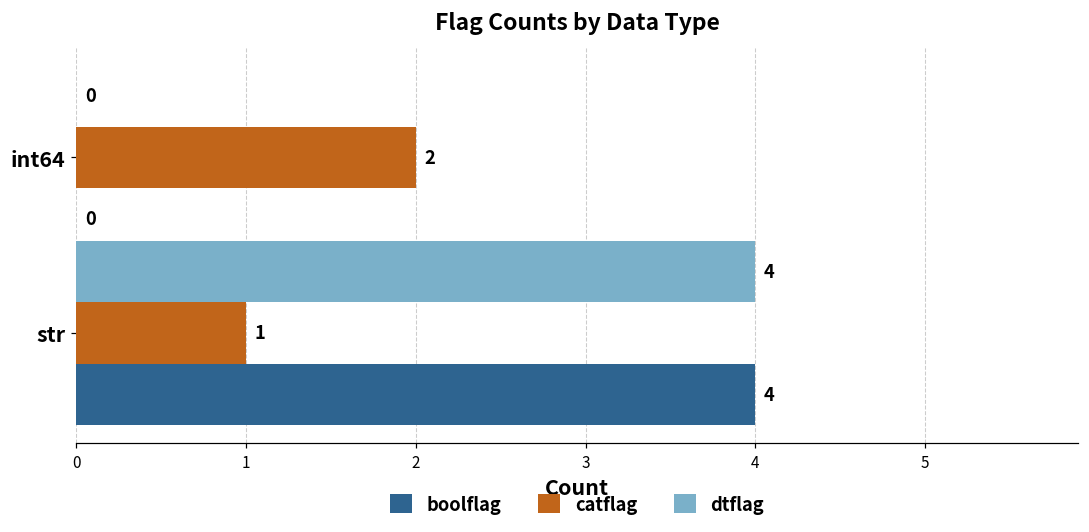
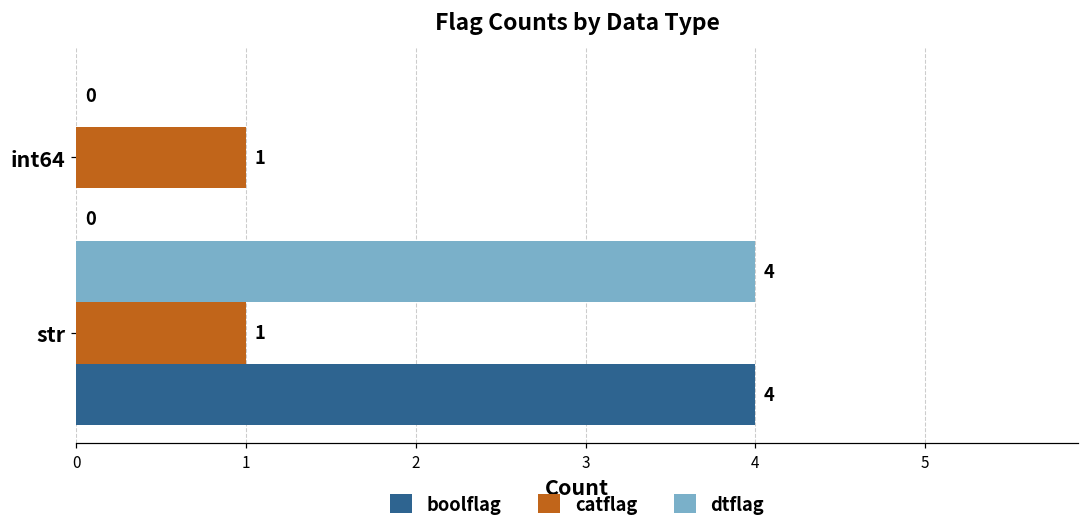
  {
    "boolflag": {
      "int64": 0,
      "str": 4
    },
    "catflag": {
-     "int64": 2,
+     "int64": 1,
      "str": 1
    },
    "dtflag": {
      "int64": 0,
      "str": 4
    }
  }
